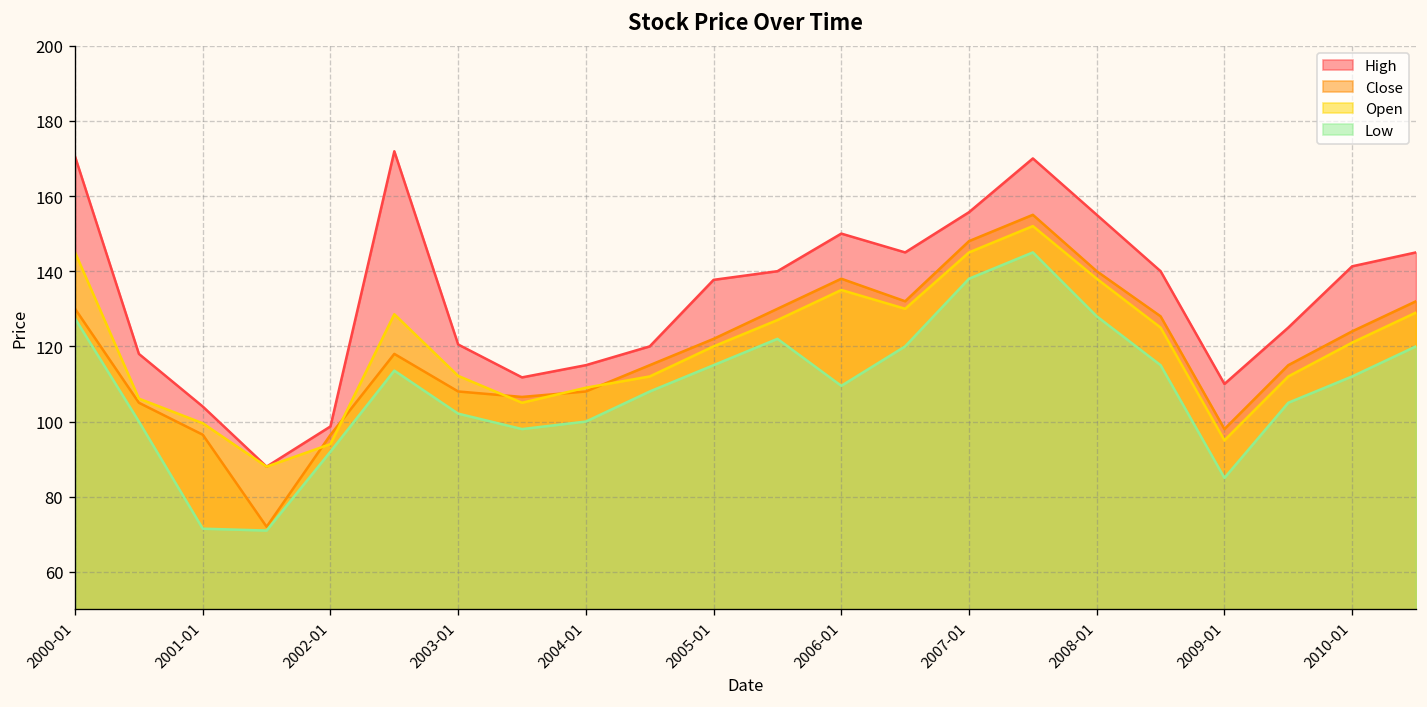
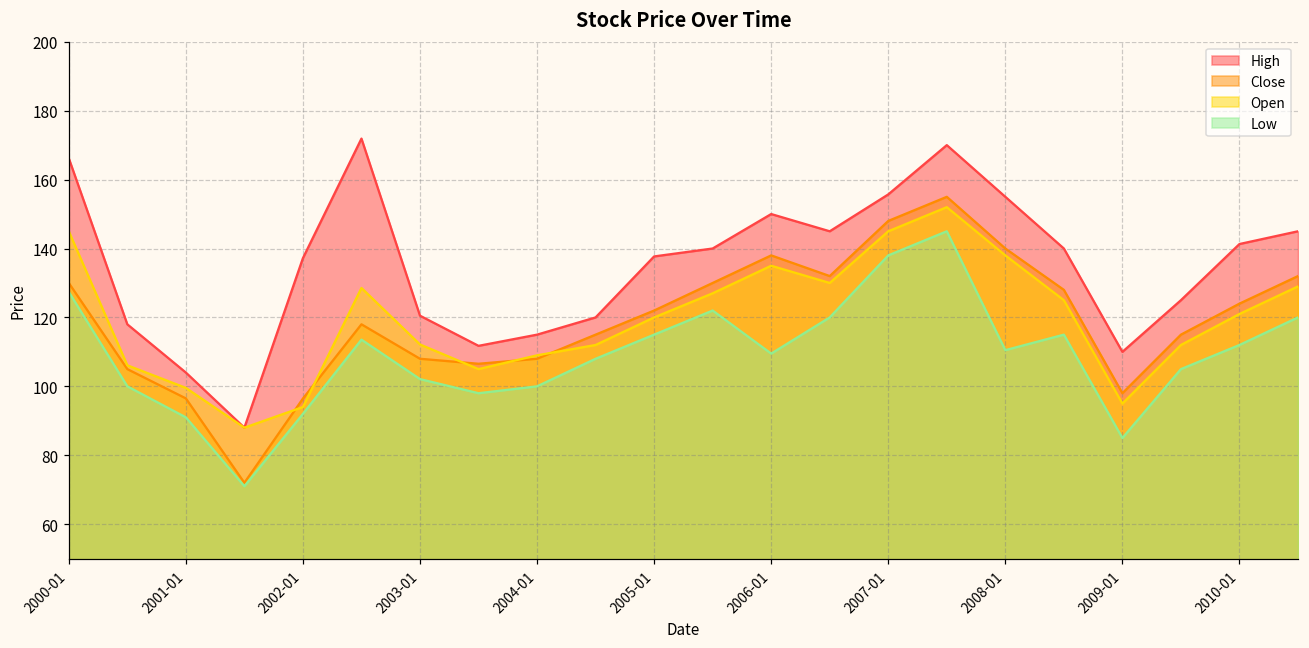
  {
    "High": {
-     "2000-01": 171,
+     "2000-01": 166,
      "2001-01": 104,
-     "2002-01": 99,
+     "2002-01": 137,
      "2003-01": 121,
      "2004-01": 115,
      "2005-01": 138,
      "2006-01": 150,
      "2007-01": 156,
      "2008-01": 155,
      "2009-01": 110,
      "2010-01": 141
    },
    "Low": {
      "2000-01": 127,
-     "2001-01": 72,
+     "2001-01": 91,
      "2002-01": 92,
      "2003-01": 102,
      "2004-01": 100,
      "2005-01": 115,
      "2006-01": 110,
      "2007-01": 138,
-     "2008-01": 128,
+     "2008-01": 111,
      "2009-01": 85,
      "2010-01": 112
    }
  }
